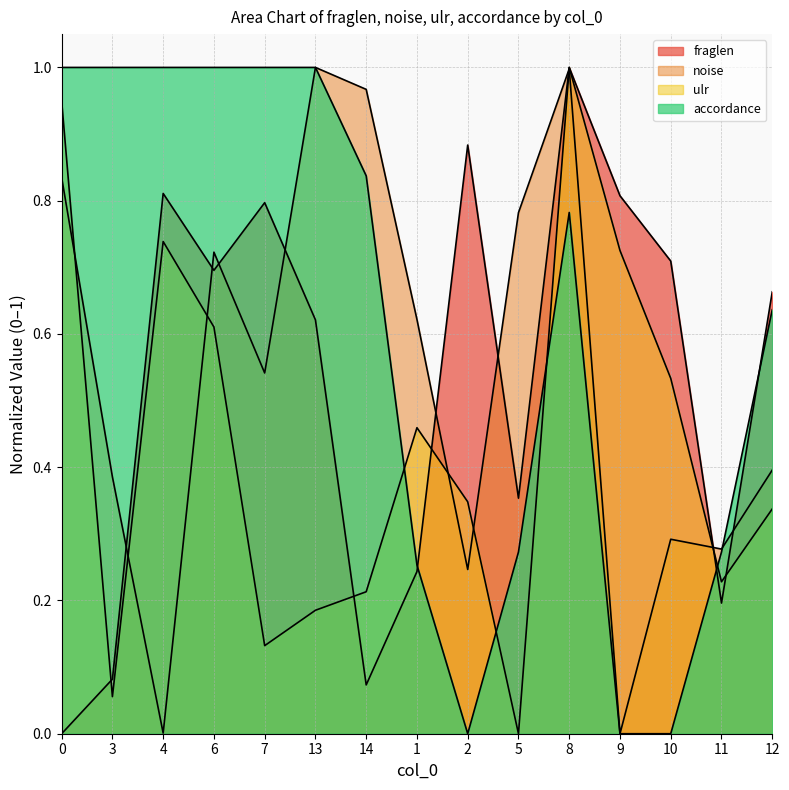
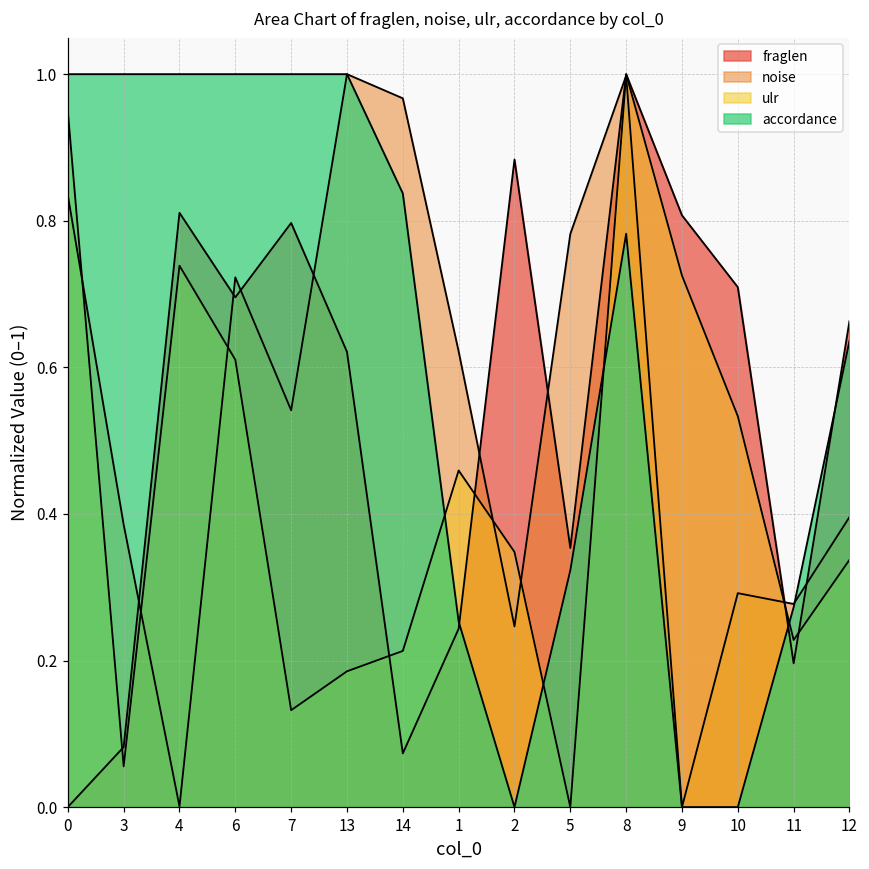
  {
    "accordance": {
      "0": 1.00,
      "3": 1.00,
      "4": 1.00,
      "6": 1.00,
      "7": 1.00,
      "14": 0.84,
      "1": 0.25,
      "2": 0.00,
-     "5": 0.27,
+     "5": 0.32,
      "8": 0.78,
      "10": 0.00,
      "11": 0.27,
      "12": 0.64
    }
  }
